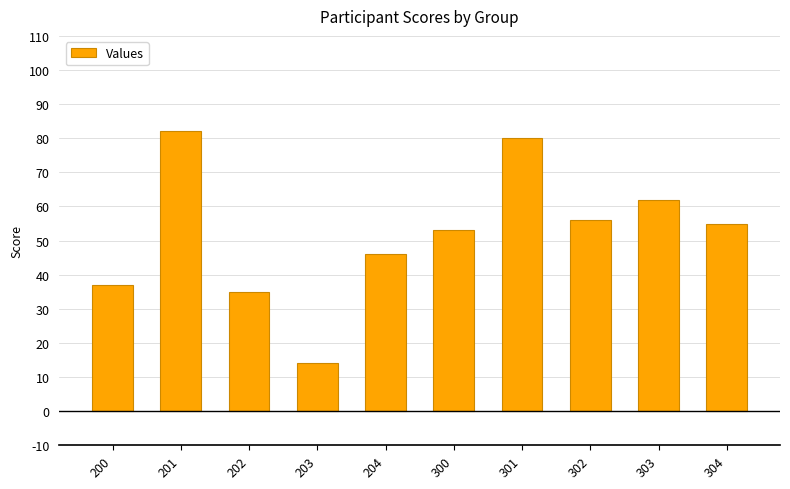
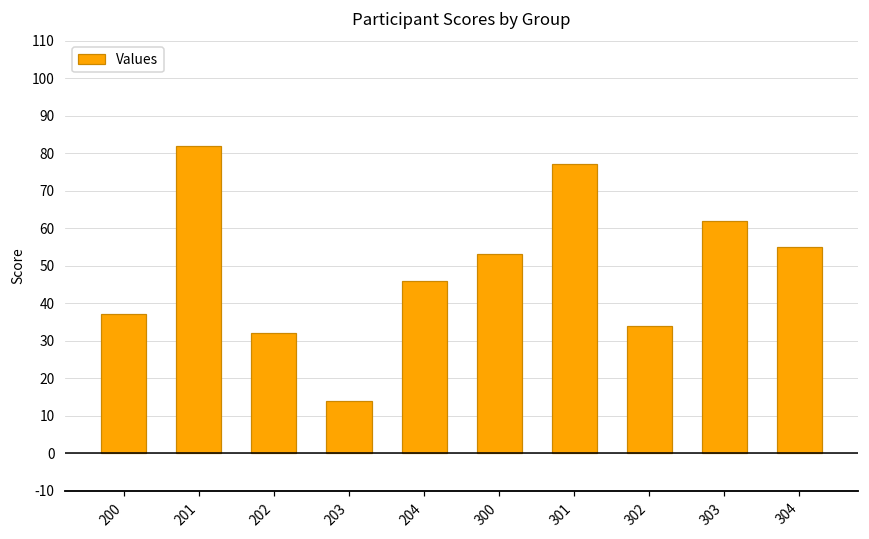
  {
    "200": 37,
    "201": 82,
-   "202": 35,
+   "202": 32,
    "203": 14,
    "204": 46,
    "300": 53,
-   "301": 80,
-   "302": 56,
+   "301": 77,
+   "302": 34,
    "303": 62,
    "304": 55
  }
